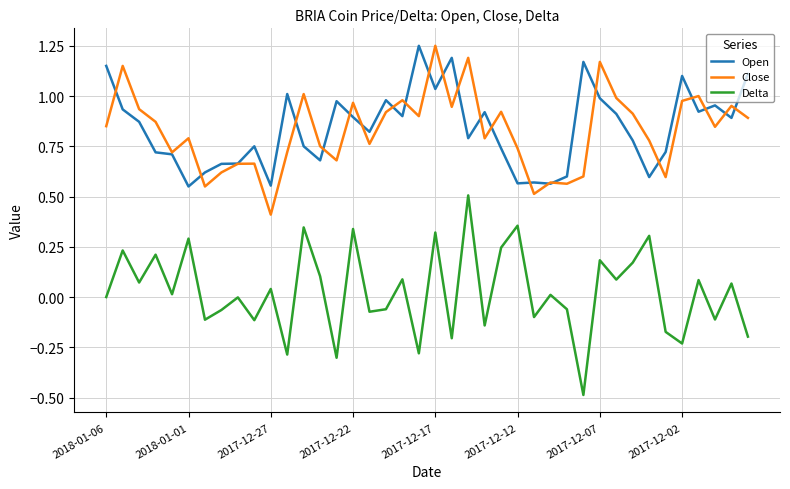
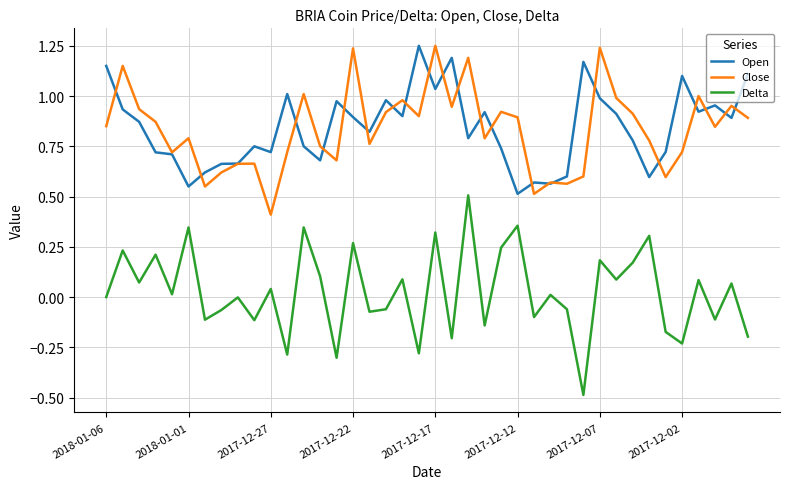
  {
    "Open": {
      "2018-01-06": 1.15,
      "2018-01-01": 0.55,
-     "2017-12-27": 0.55,
+     "2017-12-27": 0.72,
      "2017-12-22": 0.90,
      "2017-12-17": 1.04,
-     "2017-12-12": 0.57,
+     "2017-12-12": 0.51,
      "2017-12-07": 0.99,
      "2017-12-02": 1.10
    },
    "Close": {
      "2018-01-06": 0.85,
      "2018-01-01": 0.79,
      "2017-12-27": 0.41,
-     "2017-12-22": 0.97,
+     "2017-12-22": 1.24,
      "2017-12-17": 1.25,
-     "2017-12-12": 0.74,
-     "2017-12-07": 1.17,
-     "2017-12-02": 0.98
+     "2017-12-12": 0.89,
+     "2017-12-07": 1.24,
+     "2017-12-02": 0.72
    },
    "Delta": {
      "2018-01-06": 0.00,
-     "2018-01-01": 0.29,
+     "2018-01-01": 0.35,
      "2017-12-27": 0.04,
-     "2017-12-22": 0.34,
+     "2017-12-22": 0.27,
      "2017-12-17": 0.32,
      "2017-12-12": 0.35,
      "2017-12-07": 0.18,
      "2017-12-02": -0.23
    }
  }
